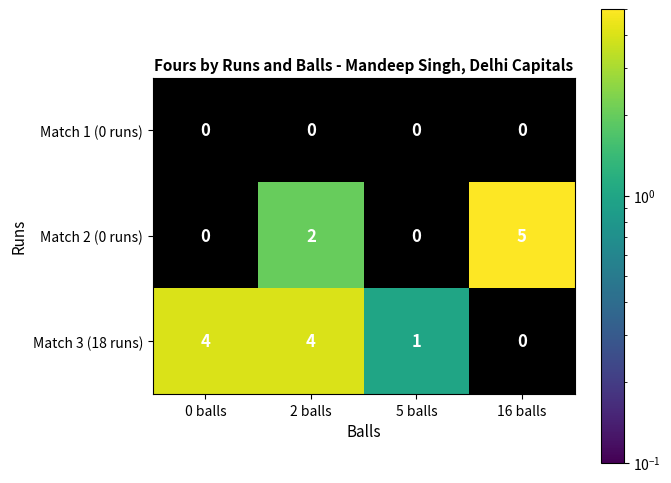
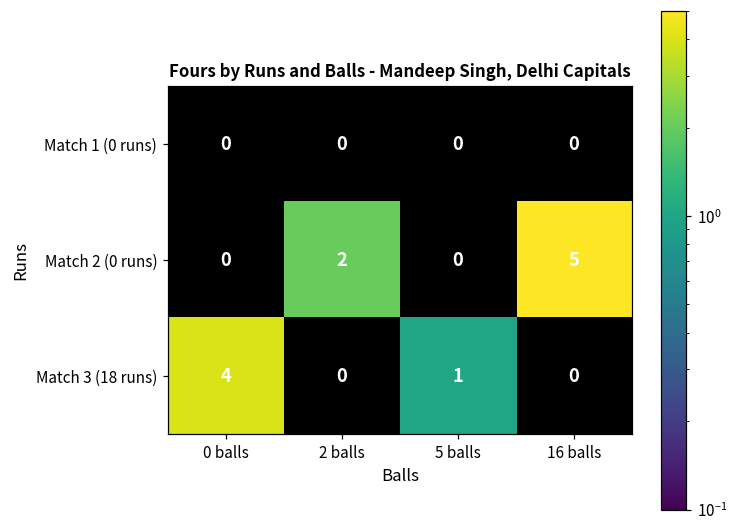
  {
    "Match 1 (0 runs)": {
      "0 balls": 0,
      "2 balls": 0,
      "5 balls": 0,
      "16 balls": 0
    },
    "Match 2 (0 runs)": {
      "0 balls": 0,
      "2 balls": 2,
      "5 balls": 0,
      "16 balls": 5
    },
    "Match 3 (18 runs)": {
      "0 balls": 4,
-     "2 balls": 4,
+     "2 balls": 0,
      "5 balls": 1,
      "16 balls": 0
    }
  }
